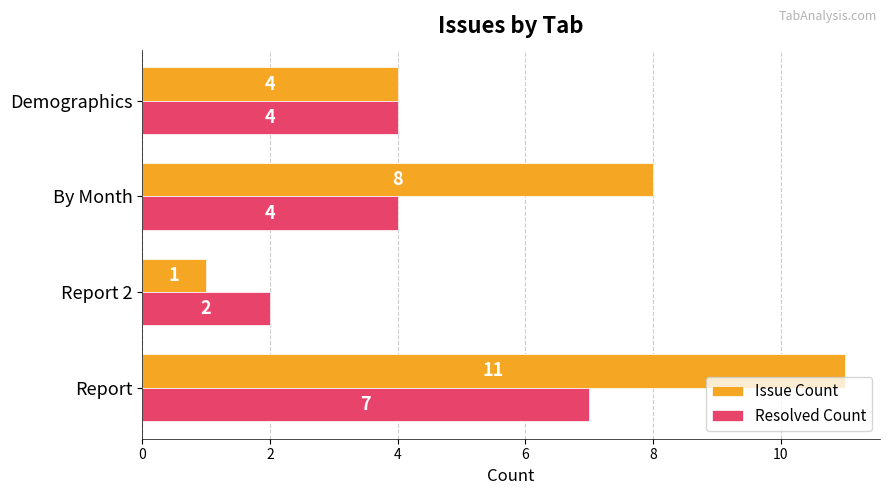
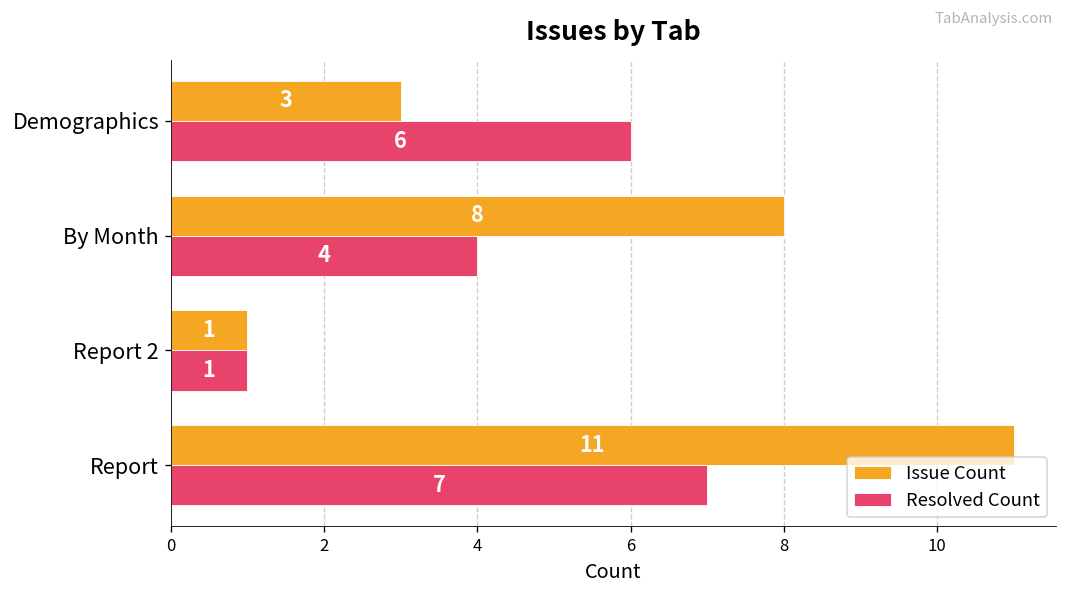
  {
    "Issue Count": {
-     "Demographics": 4,
+     "Demographics": 3,
      "By Month": 8,
      "Report 2": 1,
      "Report": 11
    },
    "Resolved Count": {
-     "Demographics": 4,
+     "Demographics": 6,
      "By Month": 4,
-     "Report 2": 2,
+     "Report 2": 1,
      "Report": 7
    }
  }
